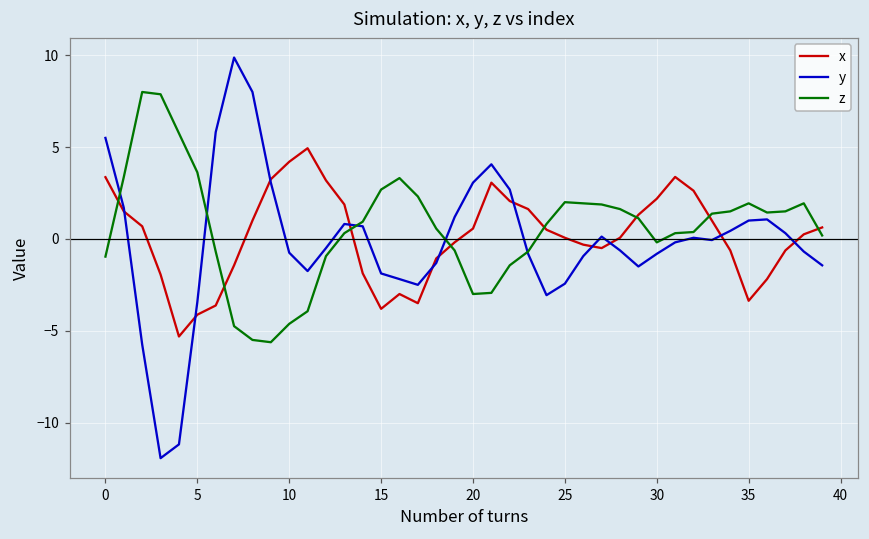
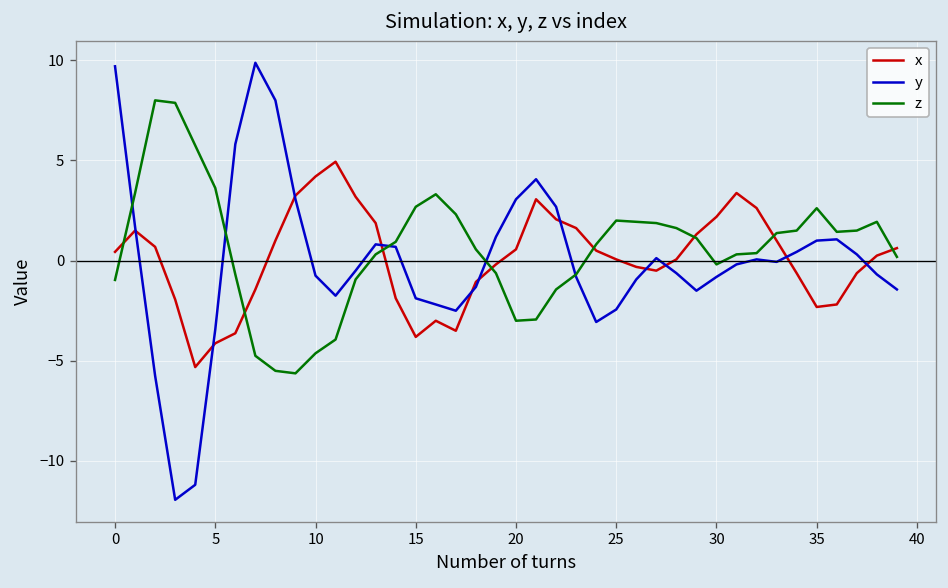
  {
    "x": {
-     "0": 3.4,
+     "0": 0.4,
      "5": -4.1,
      "10": 4.2,
      "15": -3.8,
      "20": 0.6,
      "25": 0.1,
      "30": 2.2,
-     "35": -3.4
+     "35": -2.3
    },
    "y": {
-     "0": 5.5,
+     "0": 9.7,
      "5": -3.4,
      "10": -0.8,
      "15": -1.9,
      "20": 3.1,
      "25": -2.4,
      "30": -0.8,
      "35": 1.0
    },
    "z": {
      "0": -1.0,
      "5": 3.6,
      "10": -4.6,
      "15": 2.7,
      "20": -3.0,
      "25": 2.0,
      "30": -0.2,
-     "35": 1.9
+     "35": 2.6
    }
  }
